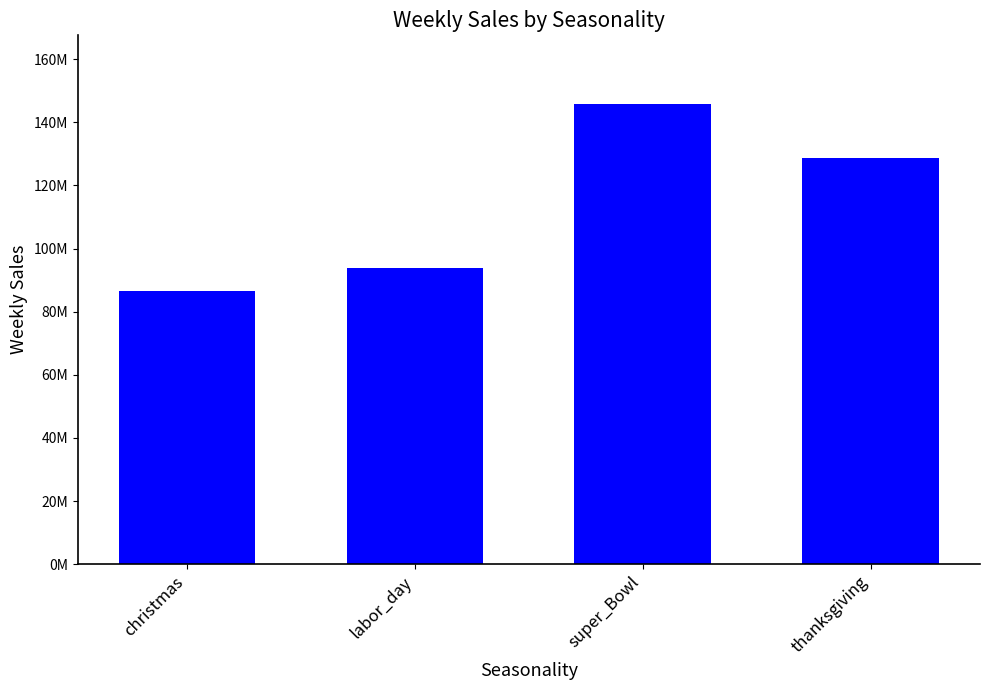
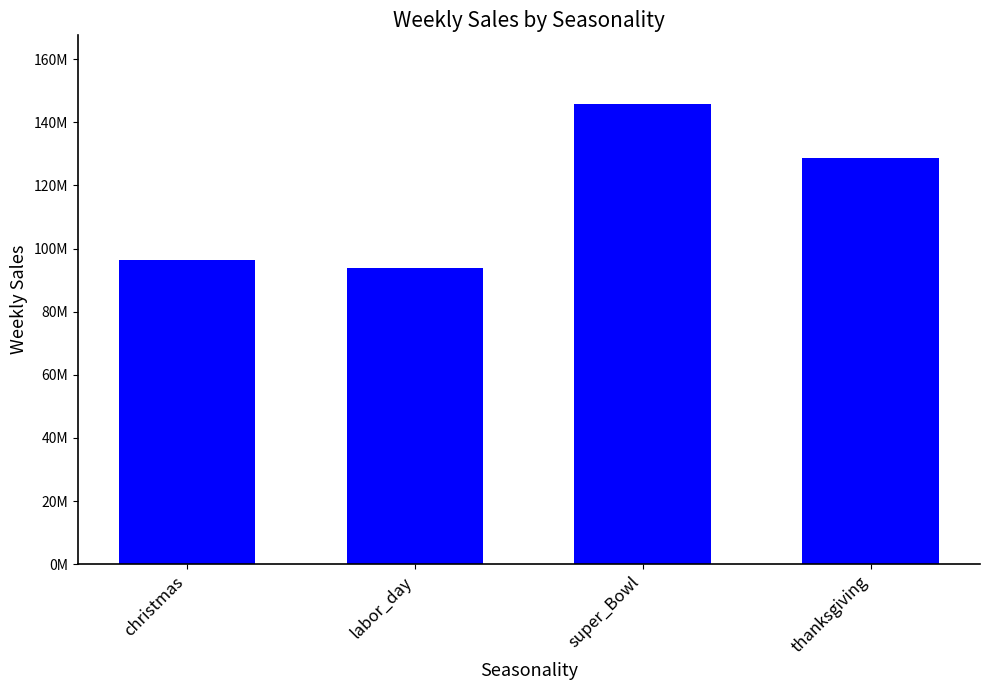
  {
-   "christmas": 86000000,
+   "christmas": 96000000,
    "labor_day": 94000000,
    "super_Bowl": 146000000,
    "thanksgiving": 129000000
  }
